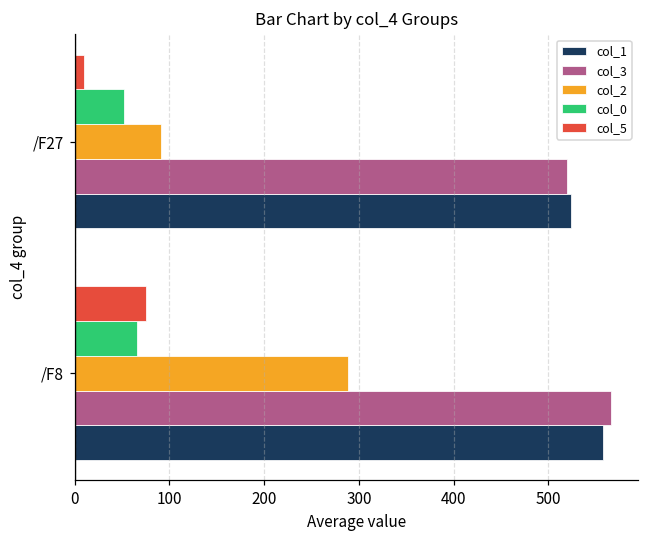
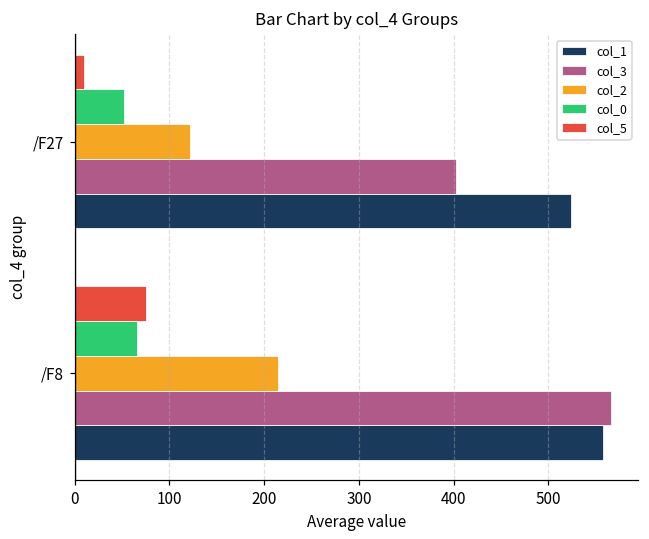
  {
    "col_1": {
      "/F27": 520,
      "/F8": 560
    },
    "col_3": {
-     "/F27": 520,
+     "/F27": 400,
      "/F8": 570
    },
    "col_2": {
-     "/F27": 90,
-     "/F8": 290
+     "/F27": 120,
+     "/F8": 210
    },
    "col_0": {
      "/F27": 50,
      "/F8": 70
    },
    "col_5": {
      "/F27": 10,
      "/F8": 80
    }
  }
